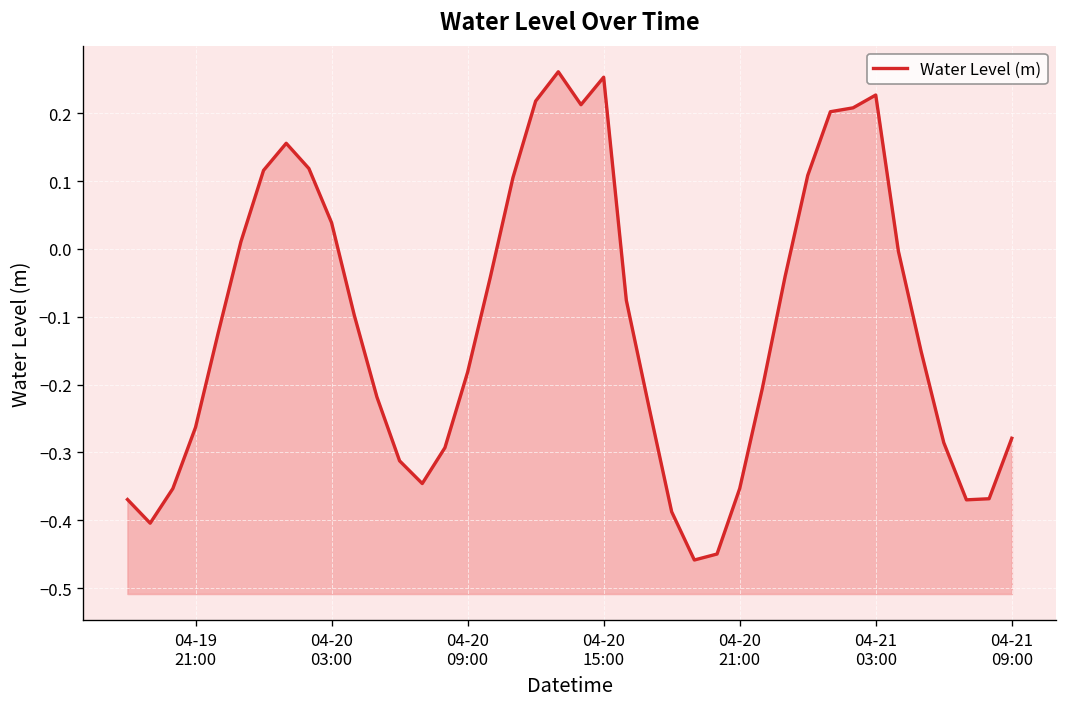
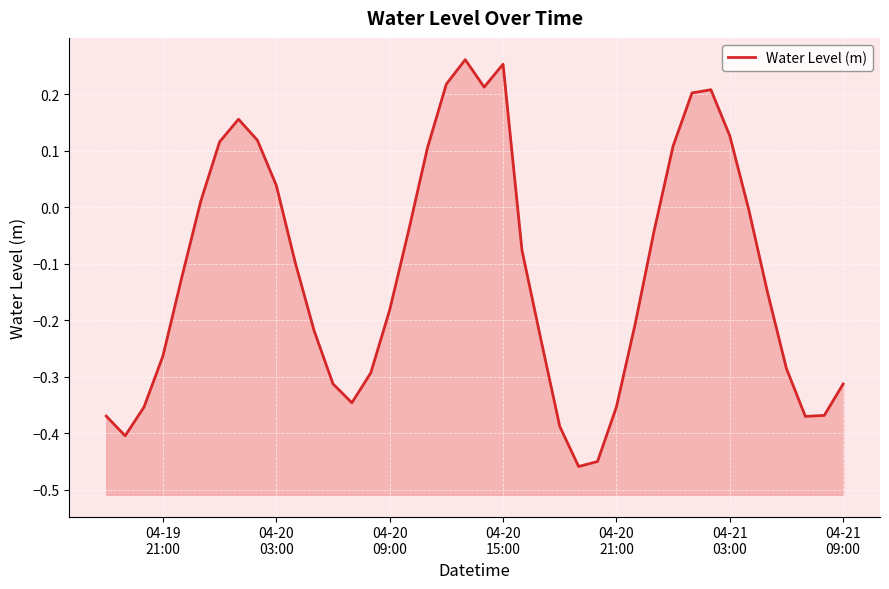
  {
    "04-19 21:00": -0.26,
    "04-20 03:00": 0.04,
    "04-20 09:00": -0.18,
    "04-20 15:00": 0.25,
    "04-20 21:00": -0.35,
-   "04-21 03:00": 0.23,
-   "04-21 09:00": -0.28
+   "04-21 03:00": 0.13,
+   "04-21 09:00": -0.31
  }
